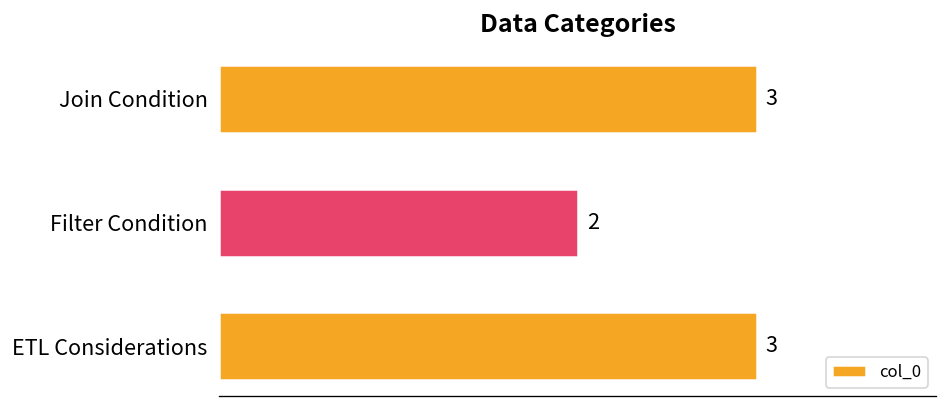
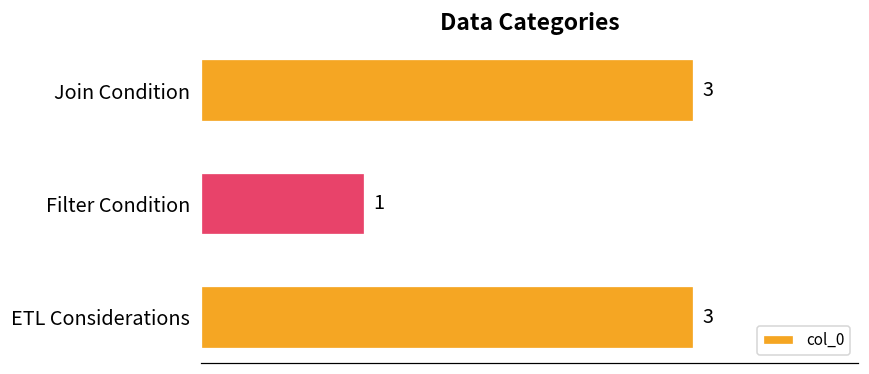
  {
    "Join Condition": 3,
-   "Filter Condition": 2,
+   "Filter Condition": 1,
    "ETL Considerations": 3
  }
